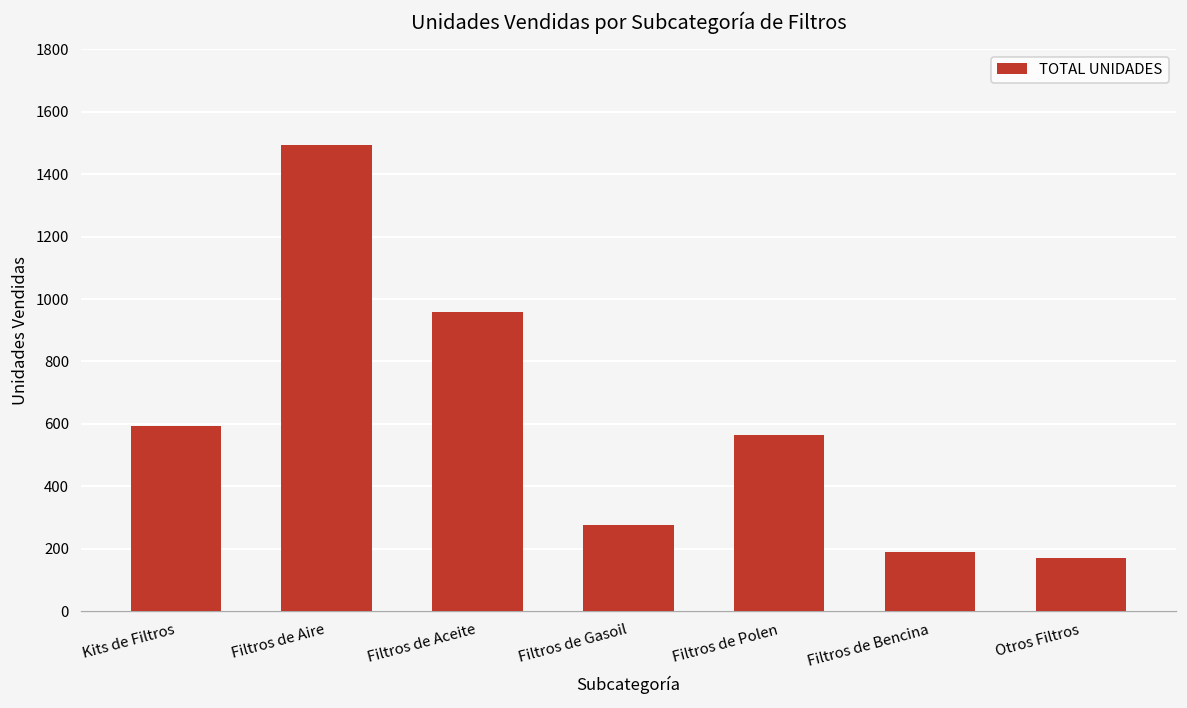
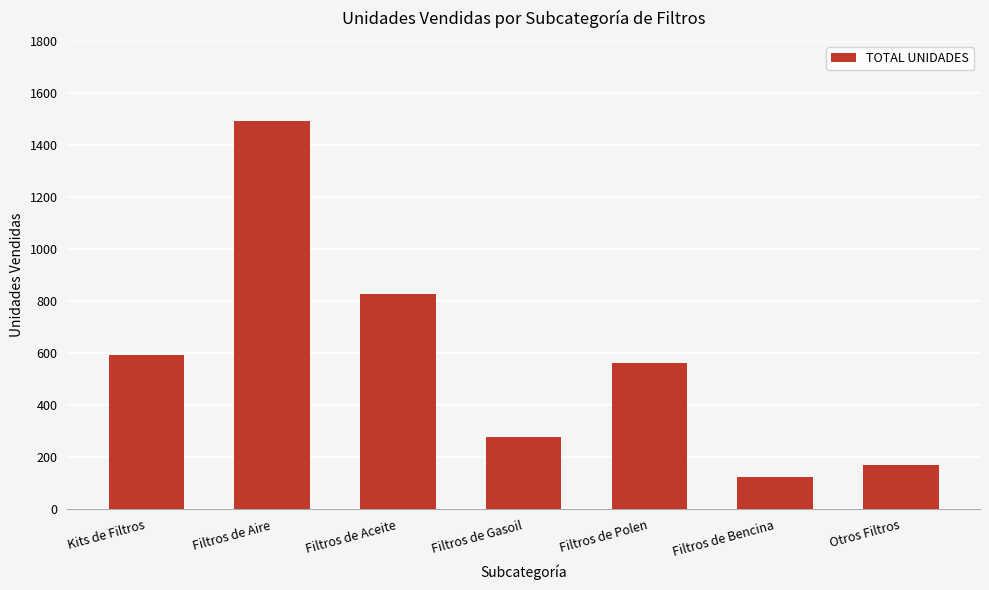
  {
    "Kits de Filtros": 600,
    "Filtros de Aire": 1490,
-   "Filtros de Aceite": 960,
+   "Filtros de Aceite": 830,
    "Filtros de Gasoil": 280,
    "Filtros de Polen": 560,
-   "Filtros de Bencina": 190,
+   "Filtros de Bencina": 120,
    "Otros Filtros": 170
  }
